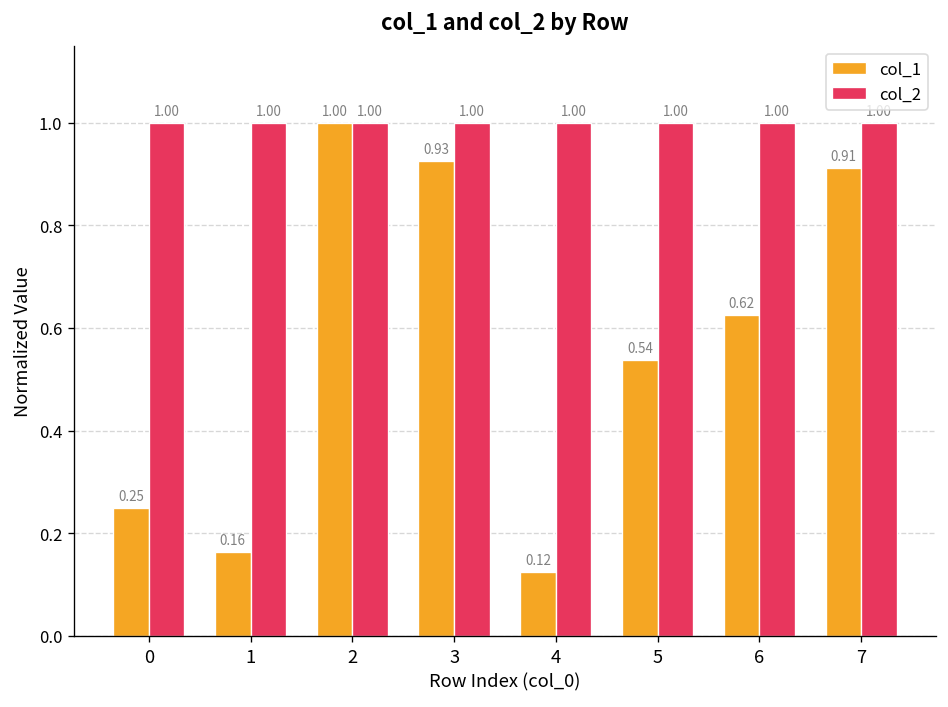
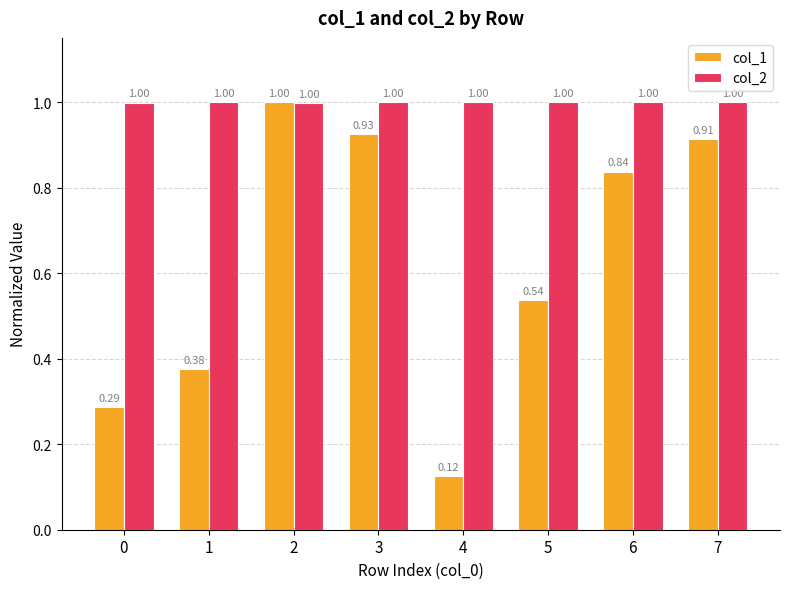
  {
    "col_1": {
-     "0": 0.25,
-     "1": 0.16,
+     "0": 0.29,
+     "1": 0.38,
      "2": 1.00,
      "3": 0.93,
      "4": 0.12,
      "5": 0.54,
-     "6": 0.62,
+     "6": 0.84,
      "7": 0.91
    },
    "col_2": {
      "0": 1.00,
      "1": 1.00,
      "2": 1.00,
      "3": 1.00,
      "4": 1.00,
      "5": 1.00,
      "6": 1.00
    }
  }
